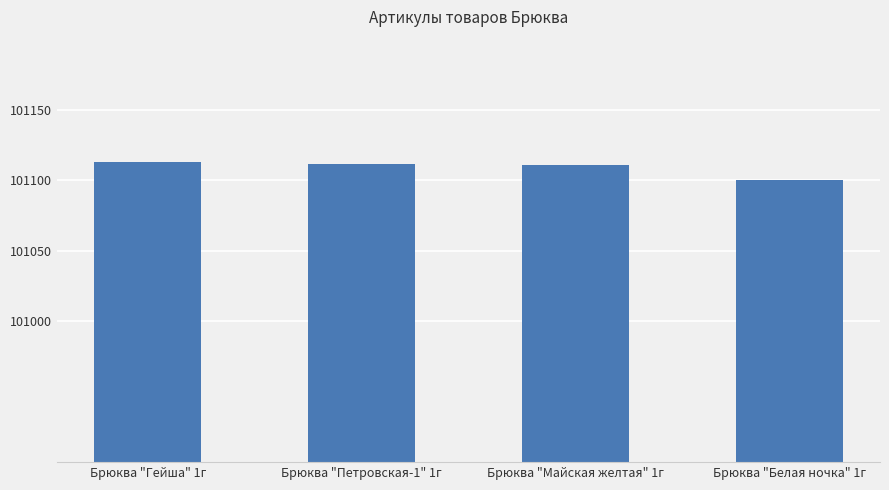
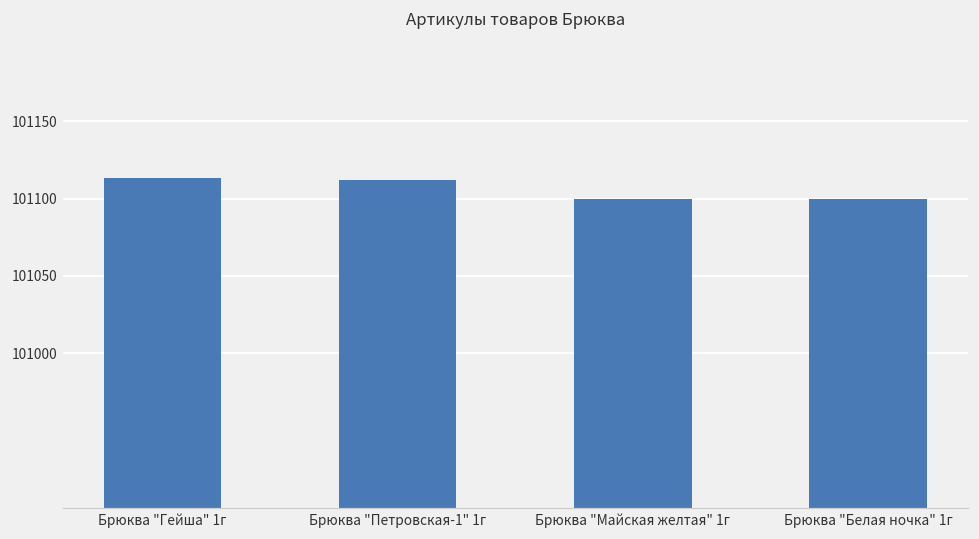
  {
    "Брюква \"Гейша\" 1г": 101113,
    "Брюква \"Петровская-1\" 1г": 101112,
-   "Брюква \"Майская желтая\" 1г": 101111,
+   "Брюква \"Майская желтая\" 1г": 101100,
    "Брюква \"Белая ночка\" 1г": 101100
  }
